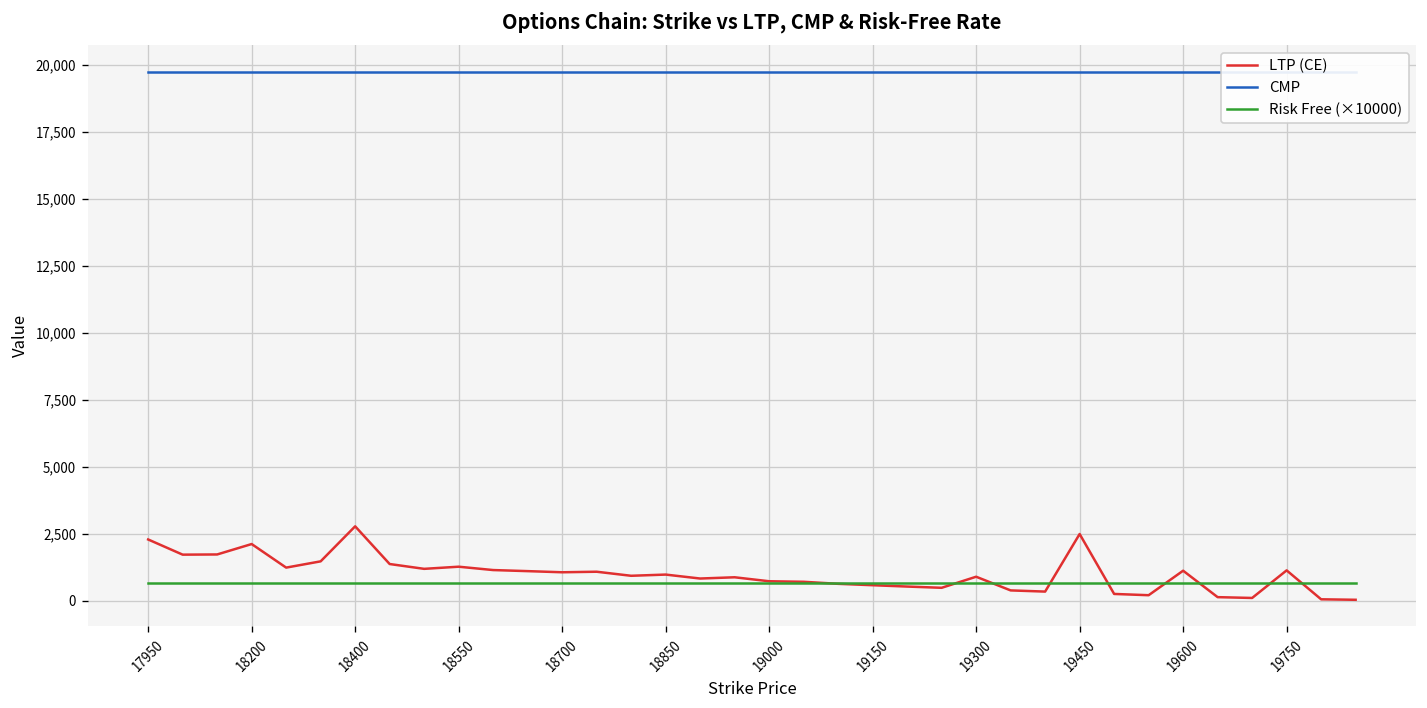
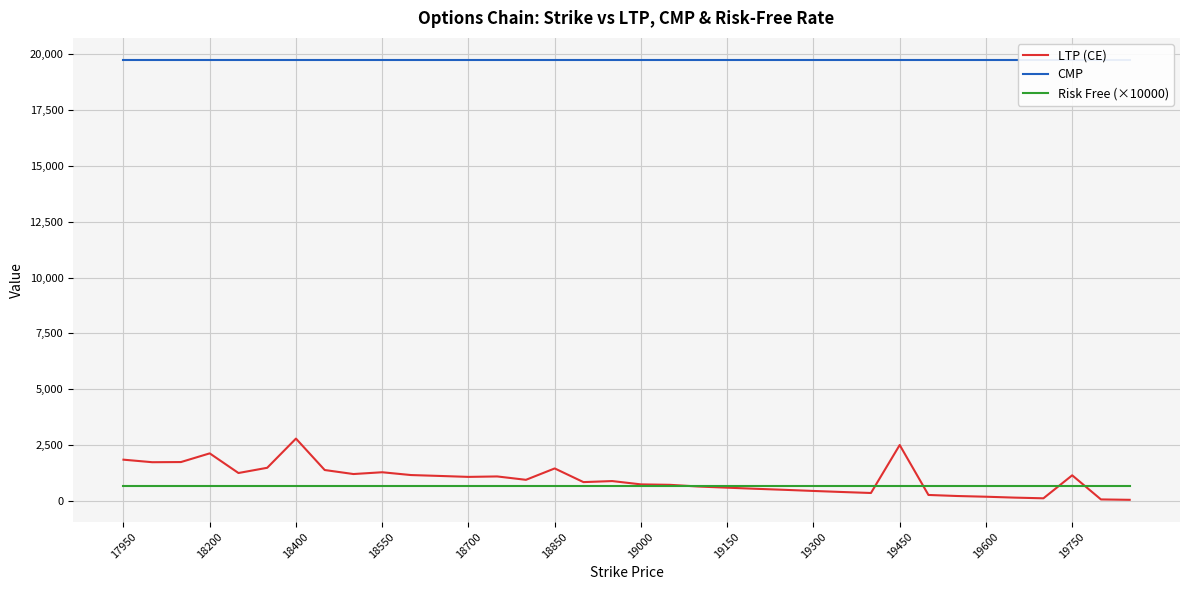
  {
    "LTP (CE)": {
-     "17950": "2,300",
+     "17950": "1,800",
      "18200": "2,100",
      "18400": "2,800",
      "18550": "1,300",
      "18700": "1,100",
-     "18850": "1,000",
-     "19300": "900",
+     "18850": "1,500",
+     "19300": "400",
      "19450": "2,500",
-     "19600": "1,100",
+     "19600": "200",
      "19750": "1,100"
    },
    "CMP": {
      "17950": "19,800",
      "18200": "19,800",
      "18400": "19,800",
      "18550": "19,800",
      "18700": "19,800",
      "18850": "19,800",
      "19000": "19,800",
      "19150": "19,800",
      "19300": "19,800",
      "19450": "19,800",
      "19600": "19,800"
    },
    "Risk Free (×10000)": {
      "17950": "700",
      "18200": "700",
      "18400": "700",
      "18550": "700",
      "18700": "700",
      "18850": "700",
      "19300": "700",
      "19450": "700",
      "19600": "700",
      "19750": "700"
    }
  }
